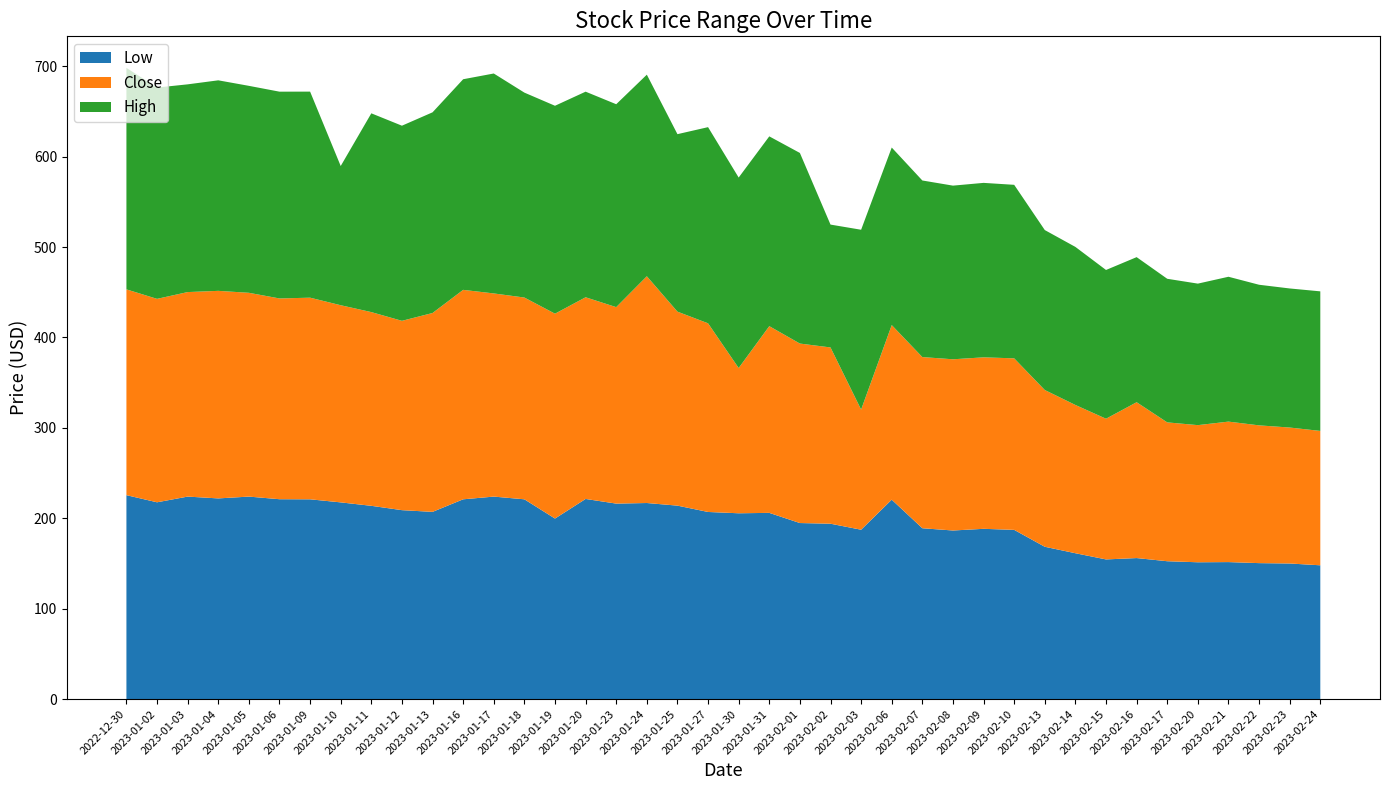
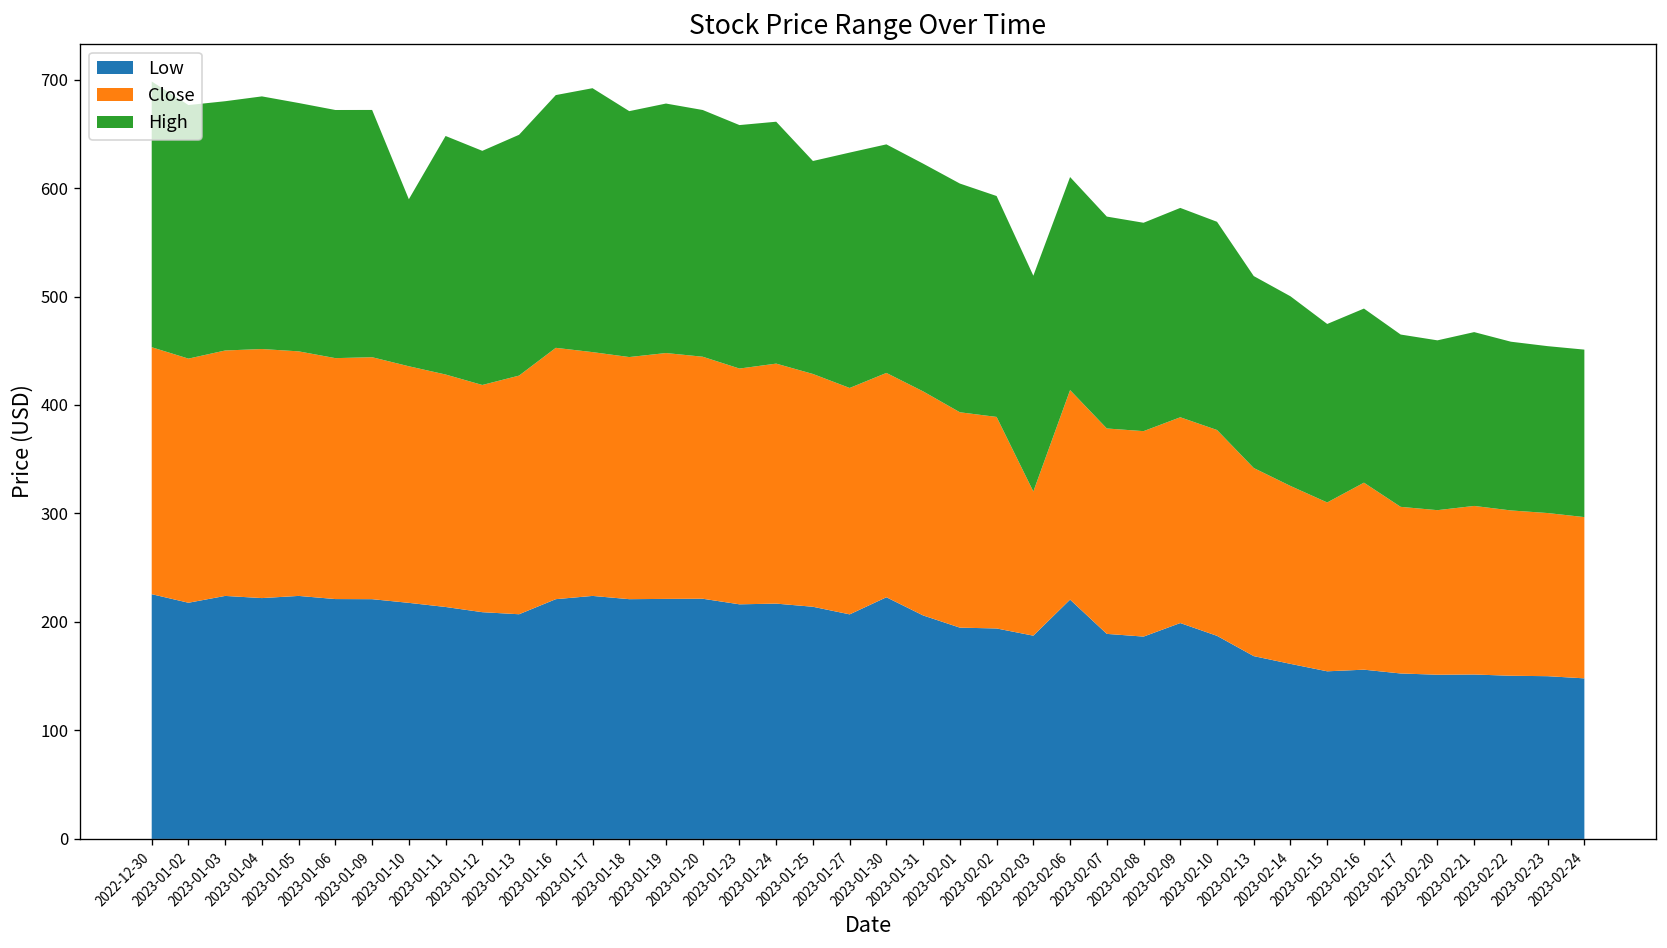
  {
    "Low": {
-     "2023-01-19": 200,
-     "2023-01-30": 210,
-     "2023-02-09": 190
+     "2023-01-19": 220,
+     "2023-01-30": 220,
+     "2023-02-09": 200
    },
    "Close": {
-     "2023-01-24": 250,
-     "2023-01-30": 160
+     "2023-01-24": 220,
+     "2023-01-30": 210
    },
    "High": {
      "2023-01-03": 230,
      "2023-01-04": 230,
      "2023-01-05": 230,
      "2023-01-06": 230,
      "2023-01-09": 230,
      "2023-01-10": 150,
      "2023-01-11": 220,
      "2023-01-12": 220,
      "2023-01-13": 220,
      "2023-01-16": 230,
      "2023-01-17": 240,
      "2023-01-18": 230,
      "2023-01-19": 230,
      "2023-01-20": 230,
      "2023-01-23": 220,
      "2023-01-24": 220,
      "2023-01-25": 200,
      "2023-01-27": 220,
      "2023-01-30": 210,
      "2023-01-31": 210,
      "2023-02-01": 210,
-     "2023-02-02": 140,
+     "2023-02-02": 200,
      "2023-02-03": 200,
      "2023-02-06": 200,
      "2023-02-07": 200,
      "2023-02-08": 190,
      "2023-02-09": 190,
      "2023-02-10": 190,
      "2023-02-13": 180,
      "2023-02-14": 170,
      "2023-02-15": 160,
      "2023-02-16": 160,
      "2023-02-17": 160,
      "2023-02-20": 160,
      "2023-02-21": 160,
      "2023-02-22": 160,
      "2023-02-23": 150,
      "2023-02-24": 150
    }
  }
